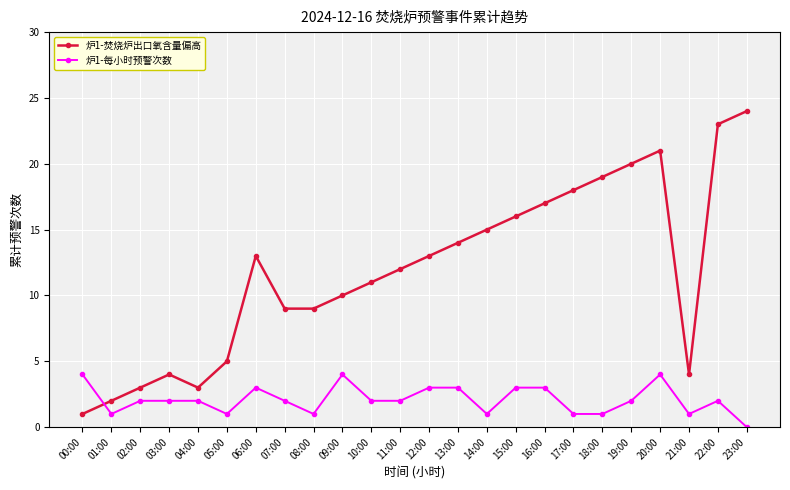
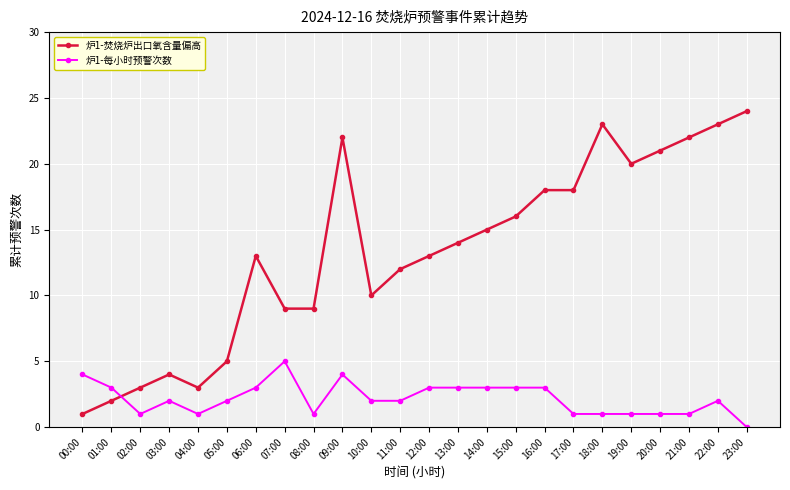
  {
    "炉1-焚烧炉出口氧含量偏高": {
      "00:00": 1,
      "01:00": 2,
      "02:00": 3,
      "03:00": 4,
      "04:00": 3,
      "05:00": 5,
      "06:00": 13,
      "07:00": 9,
      "08:00": 9,
-     "09:00": 10,
-     "10:00": 11,
+     "09:00": 22,
+     "10:00": 10,
      "11:00": 12,
      "12:00": 13,
      "13:00": 14,
      "14:00": 15,
      "15:00": 16,
-     "16:00": 17,
+     "16:00": 18,
      "17:00": 18,
-     "18:00": 19,
+     "18:00": 23,
      "19:00": 20,
      "20:00": 21,
-     "21:00": 4,
+     "21:00": 22,
      "22:00": 23,
      "23:00": 24
    },
    "炉1-每小时预警次数": {
      "00:00": 4,
-     "01:00": 1,
-     "02:00": 2,
+     "01:00": 3,
+     "02:00": 1,
      "03:00": 2,
-     "04:00": 2,
-     "05:00": 1,
+     "04:00": 1,
+     "05:00": 2,
      "06:00": 3,
-     "07:00": 2,
+     "07:00": 5,
      "08:00": 1,
      "09:00": 4,
      "10:00": 2,
      "11:00": 2,
      "12:00": 3,
      "13:00": 3,
-     "14:00": 1,
+     "14:00": 3,
      "15:00": 3,
      "16:00": 3,
      "17:00": 1,
      "18:00": 1,
-     "19:00": 2,
-     "20:00": 4,
+     "19:00": 1,
+     "20:00": 1,
      "21:00": 1,
      "22:00": 2,
      "23:00": 0
    }
  }
